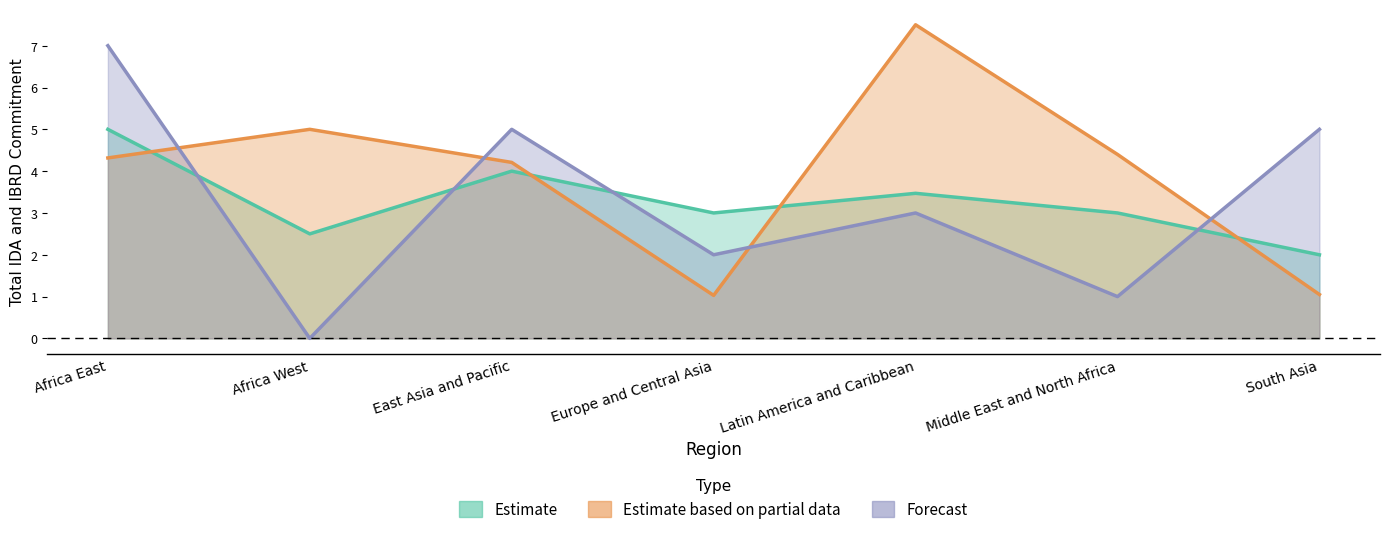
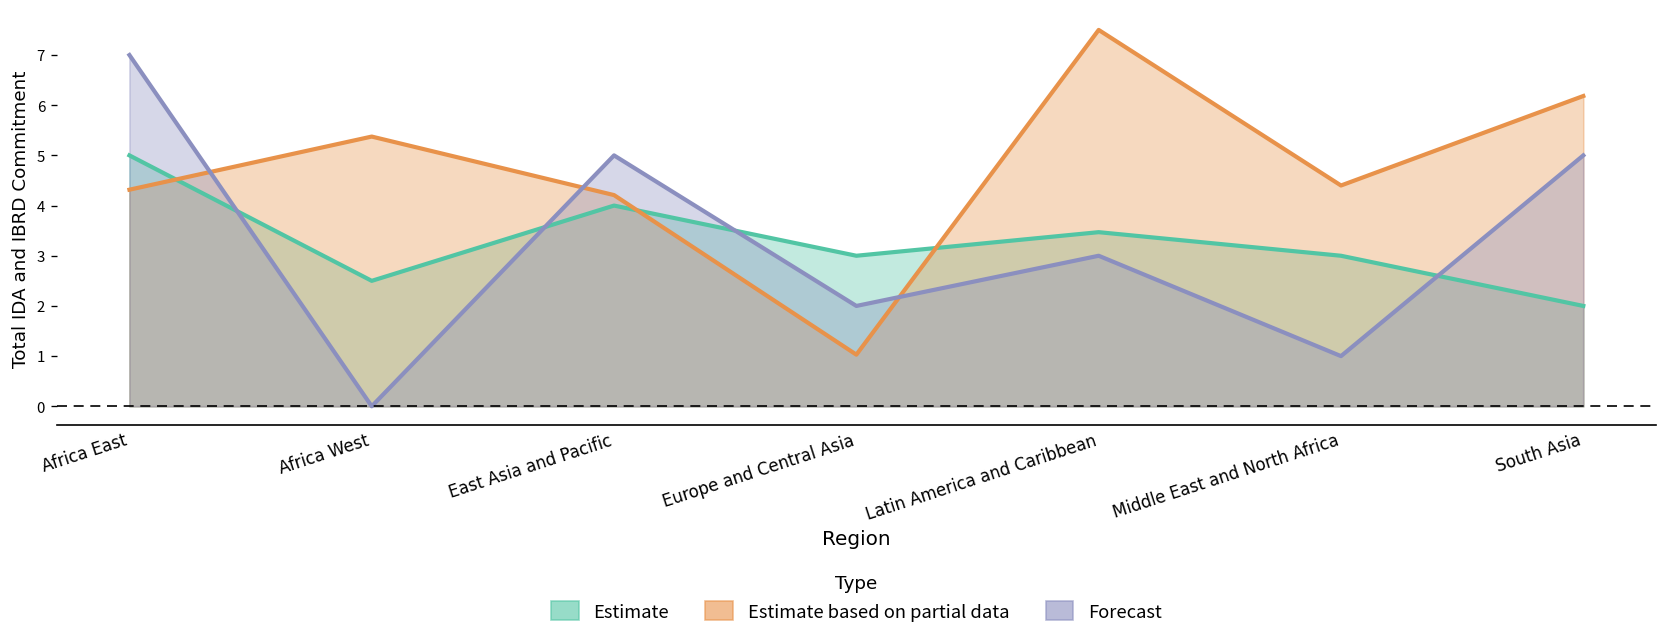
  {
    "Estimate based on partial data": {
      "Africa East": 4.3,
-     "Africa West": 5.0,
+     "Africa West": 5.4,
      "East Asia and Pacific": 4.2,
      "Europe and Central Asia": 1.0,
      "Latin America and Caribbean": 7.5,
      "Middle East and North Africa": 4.4,
-     "South Asia": 1.1
+     "South Asia": 6.2
    }
  }
